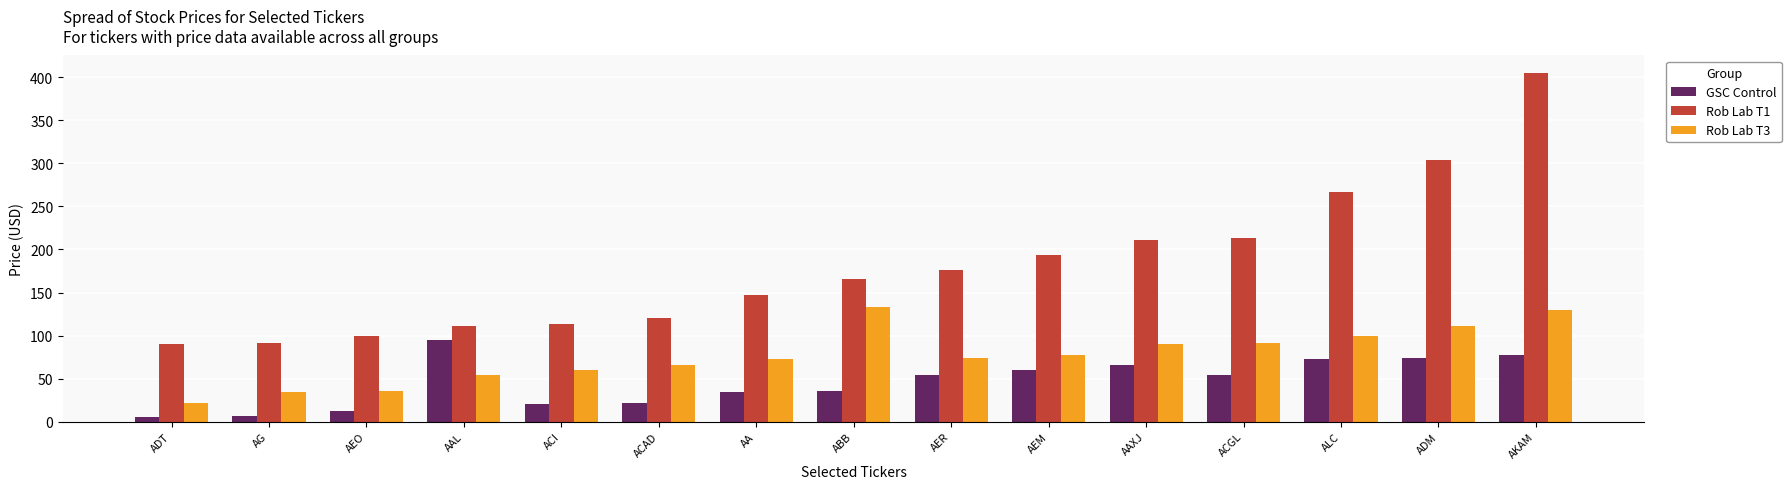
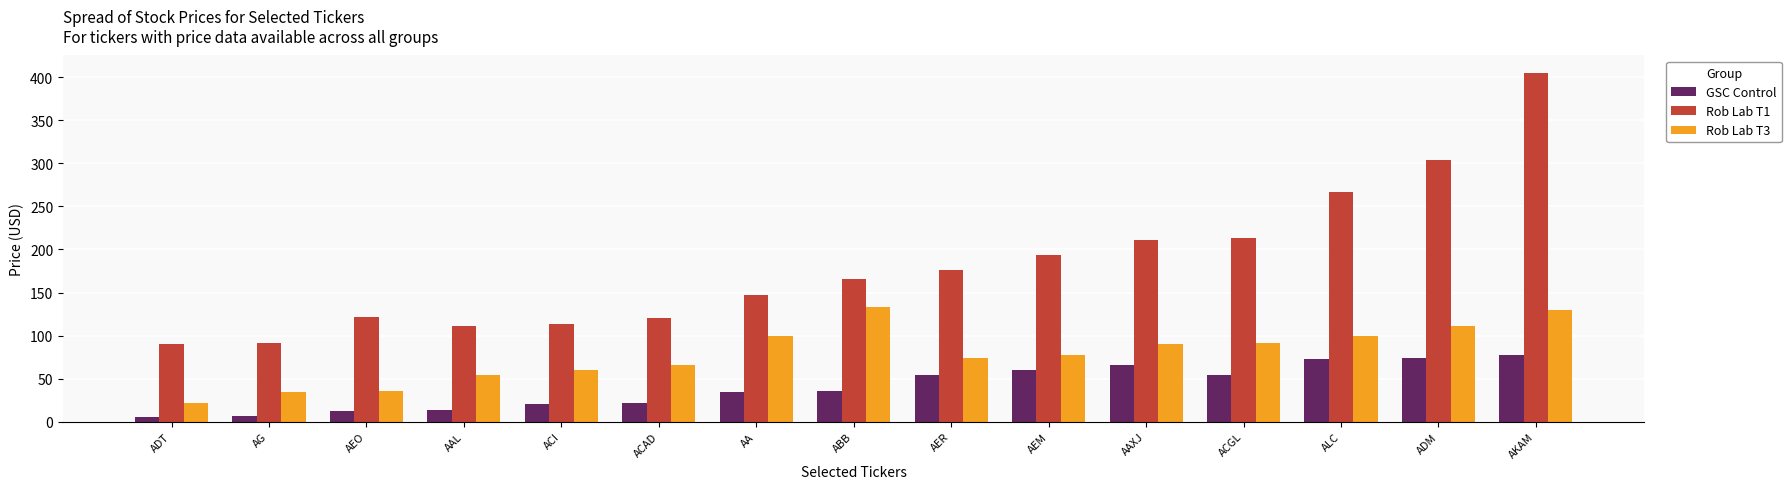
  {
    "GSC Control": {
      "ADT": 10,
      "AG": 10,
      "AEO": 10,
-     "AAL": 90,
+     "AAL": 10,
      "ACI": 20,
      "ACAD": 20,
      "AA": 30,
      "ABB": 40,
      "AER": 50,
      "AEM": 60,
      "AAXJ": 70,
      "ACGL": 50,
      "ALC": 70,
      "ADM": 70,
      "AKAM": 80
    },
    "Rob Lab T1": {
      "ADT": 90,
      "AG": 90,
-     "AEO": 100,
+     "AEO": 120,
      "AAL": 110,
      "ACI": 110,
      "ACAD": 120,
      "AA": 150,
      "ABB": 170,
      "AER": 180,
      "AEM": 190,
      "AAXJ": 210,
      "ACGL": 210,
      "ALC": 270,
      "ADM": 300,
      "AKAM": 410
    },
    "Rob Lab T3": {
      "ADT": 20,
      "AG": 30,
      "AEO": 40,
      "AAL": 50,
      "ACI": 60,
      "ACAD": 70,
-     "AA": 70,
+     "AA": 100,
      "ABB": 130,
      "AER": 70,
      "AEM": 80,
      "AAXJ": 90,
      "ACGL": 90,
      "ALC": 100,
      "ADM": 110,
      "AKAM": 130
    }
  }
